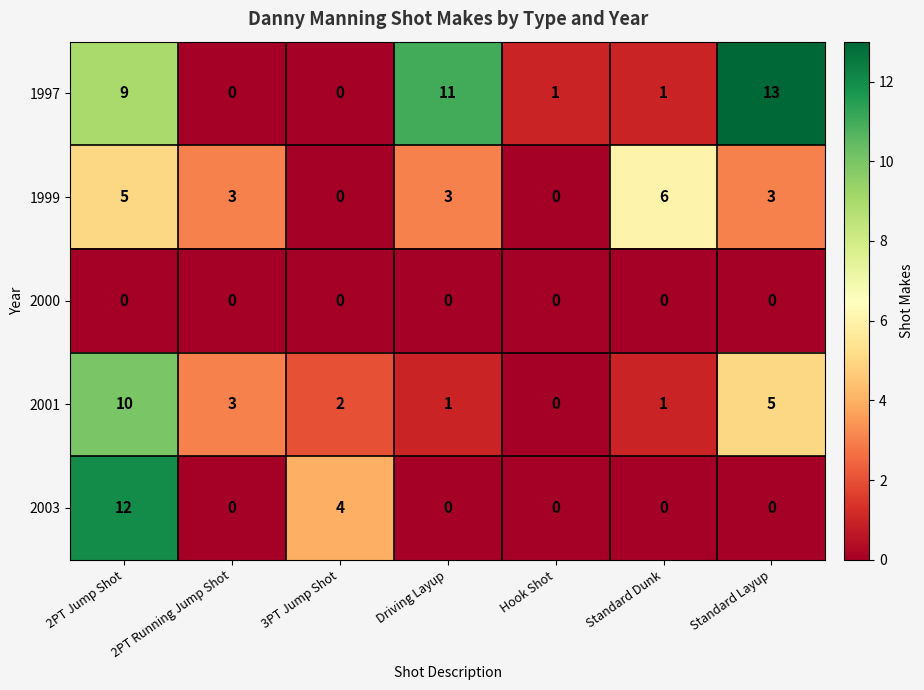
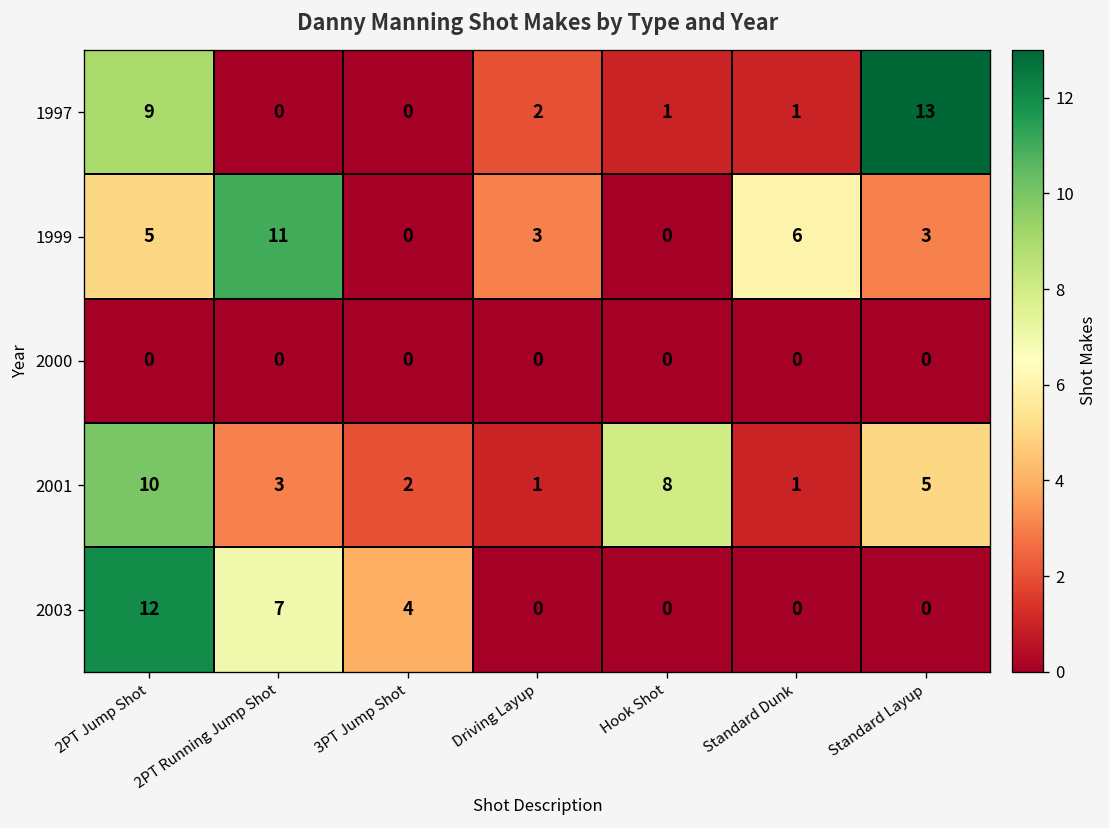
  {
    "1997": {
      "2PT Jump Shot": 9,
      "2PT Running Jump Shot": 0,
      "3PT Jump Shot": 0,
-     "Driving Layup": 11,
+     "Driving Layup": 2,
      "Hook Shot": 1,
      "Standard Dunk": 1,
      "Standard Layup": 13
    },
    "1999": {
      "2PT Jump Shot": 5,
-     "2PT Running Jump Shot": 3,
+     "2PT Running Jump Shot": 11,
      "3PT Jump Shot": 0,
      "Driving Layup": 3,
      "Hook Shot": 0,
      "Standard Dunk": 6,
      "Standard Layup": 3
    },
    "2000": {
      "2PT Jump Shot": 0,
      "2PT Running Jump Shot": 0,
      "3PT Jump Shot": 0,
      "Driving Layup": 0,
      "Hook Shot": 0,
      "Standard Dunk": 0,
      "Standard Layup": 0
    },
    "2001": {
      "2PT Jump Shot": 10,
      "2PT Running Jump Shot": 3,
      "3PT Jump Shot": 2,
      "Driving Layup": 1,
-     "Hook Shot": 0,
+     "Hook Shot": 8,
      "Standard Dunk": 1,
      "Standard Layup": 5
    },
    "2003": {
      "2PT Jump Shot": 12,
-     "2PT Running Jump Shot": 0,
+     "2PT Running Jump Shot": 7,
      "3PT Jump Shot": 4,
      "Driving Layup": 0,
      "Hook Shot": 0,
      "Standard Dunk": 0,
      "Standard Layup": 0
    }
  }
